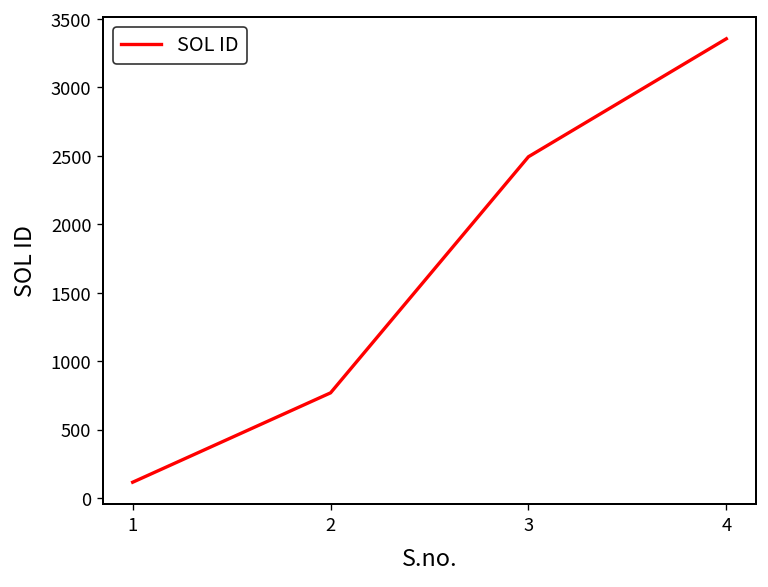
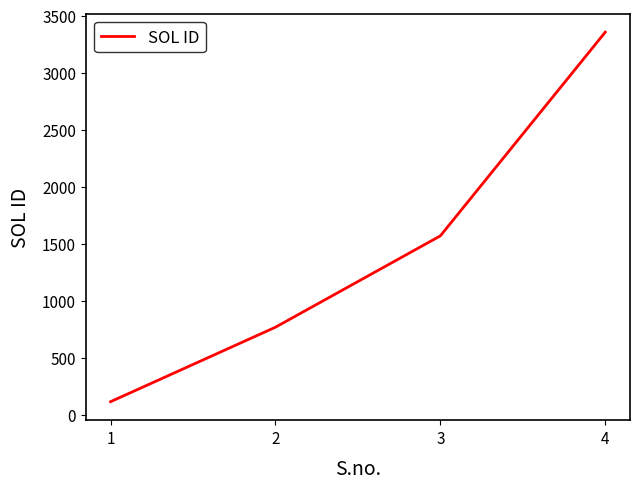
  {
    "1": 120,
    "2": 770,
-   "3": 2490,
+   "3": 1570,
    "4": 3360
  }
